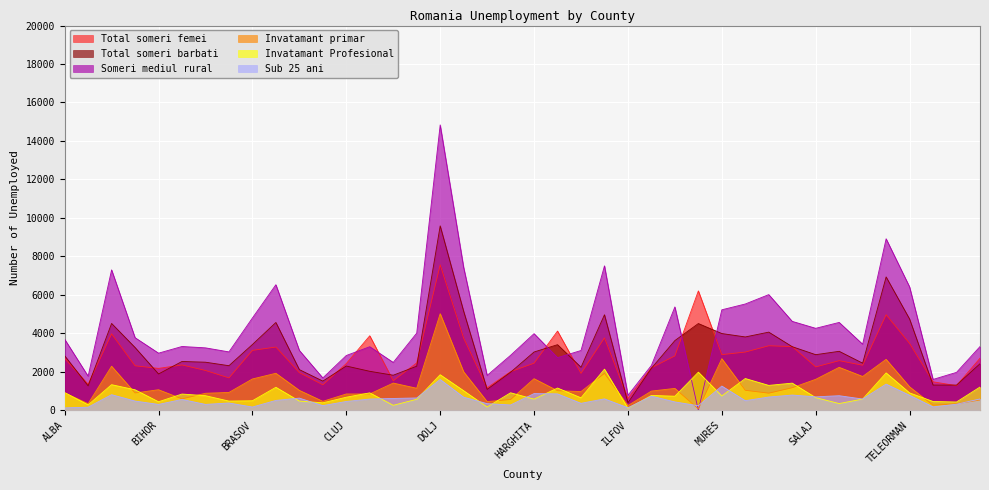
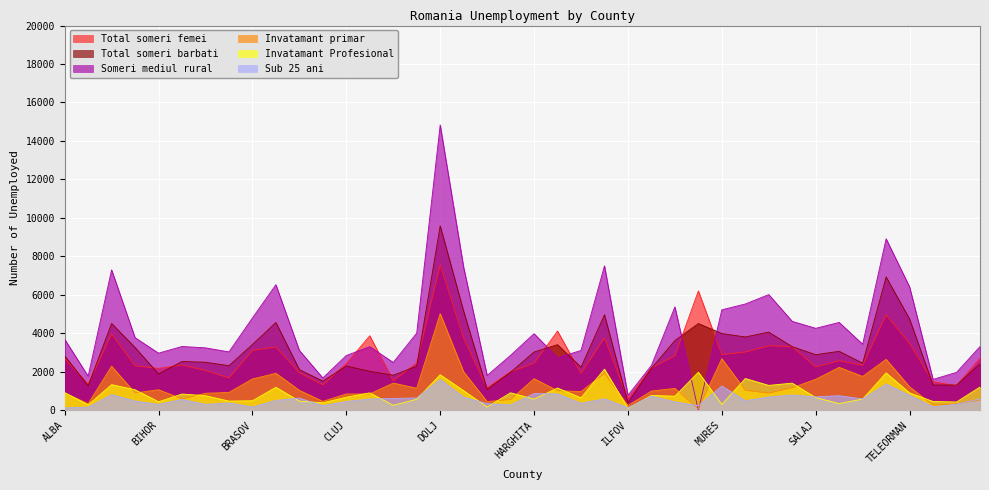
  {
    "Total someri femei": {
      "ALBA": 2700,
      "BIHOR": 2200,
      "BRASOV": 3100,
      "DOLJ": 7600,
      "HARGHITA": 2400,
      "ILFOV": 600,
      "MURES": 2900,
      "SALAJ": 2300,
      "TELEORMAN": 3500
    },
    "Total someri barbati": {
      "ALBA": 2800,
      "BIHOR": 1900,
      "BRASOV": 3400,
      "DOLJ": 9600,
      "HARGHITA": 3000,
      "ILFOV": 400,
      "MURES": 4000,
      "SALAJ": 2900,
      "TELEORMAN": 4700
    },
    "Someri mediul rural": {
      "ALBA": 3700,
      "BIHOR": 3000,
      "BRASOV": 4800,
      "CLUJ": 2800,
      "DOLJ": 14800,
      "HARGHITA": 4000,
      "ILFOV": 800,
      "MURES": 5200,
      "SALAJ": 4300,
      "TELEORMAN": 6400
    },
    "Invatamant primar": {
      "BIHOR": 1100,
      "BRASOV": 1600,
      "CLUJ": 800,
      "DOLJ": 5000,
      "HARGHITA": 1600,
      "MURES": 2700,
      "SALAJ": 1600,
      "TELEORMAN": 1200
    },
    "Invatamant Profesional": {
      "BIHOR": 400,
      "BRASOV": 500,
      "CLUJ": 700,
      "DOLJ": 1800,
      "HARGHITA": 600,
-     "MURES": 700
+     "MURES": 300
    },
    "Sub 25 ani": {
      "ALBA": 100,
      "BIHOR": 300,
      "BRASOV": 200,
      "CLUJ": 500,
      "DOLJ": 1600,
      "HARGHITA": 900,
      "MURES": 1300
    }
  }
